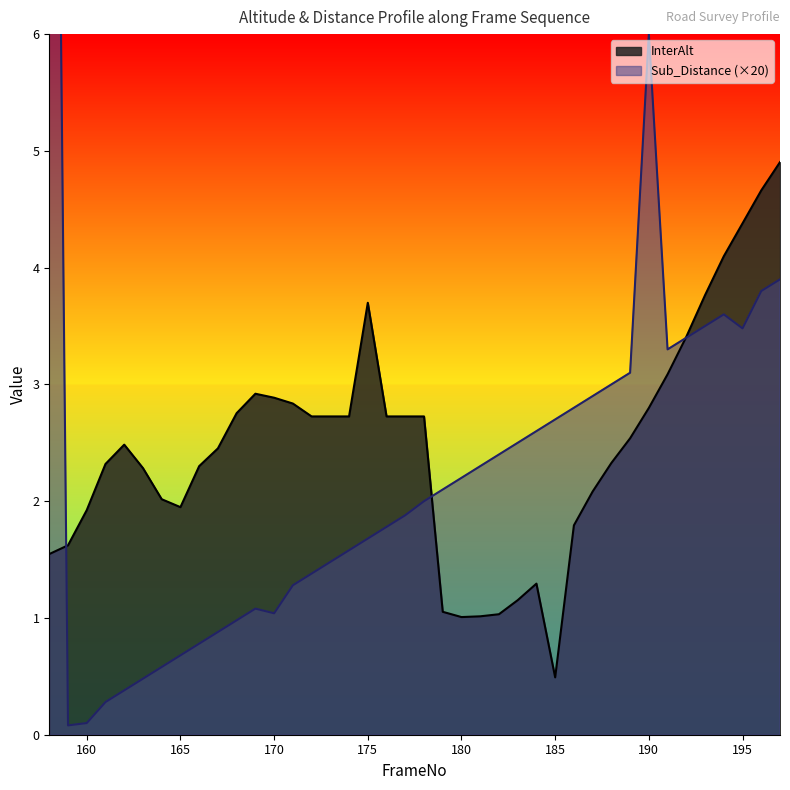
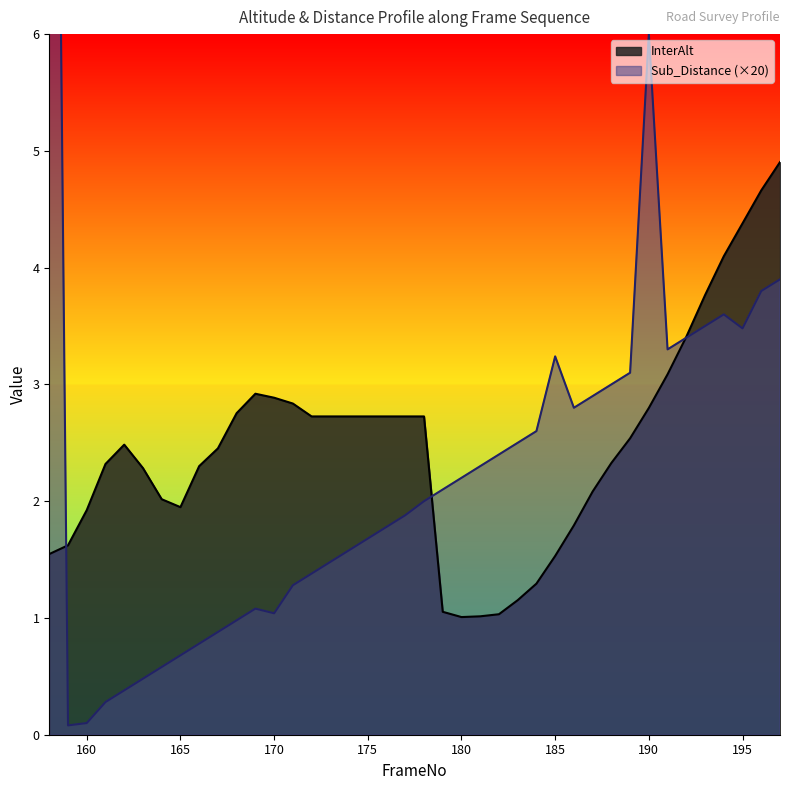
  {
    "InterAlt": {
      "160": 1.92,
      "165": 1.95,
      "170": 2.89,
-     "175": 3.70,
+     "175": 2.73,
      "180": 1.01,
-     "185": 0.49,
+     "185": 1.53,
      "190": 2.80,
      "195": 4.38
    },
    "Sub_Distance (×20)": {
      "160": 0.10,
      "165": 0.68,
      "170": 1.04,
      "175": 1.68,
      "180": 2.20,
-     "185": 2.70,
+     "185": 3.24,
      "190": 6.00,
      "195": 3.48
    }
  }
